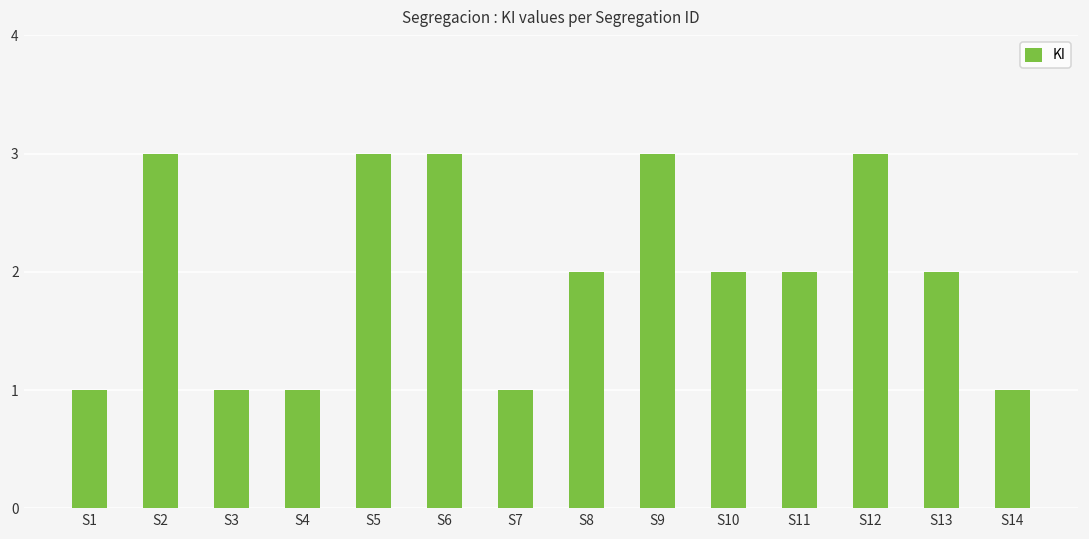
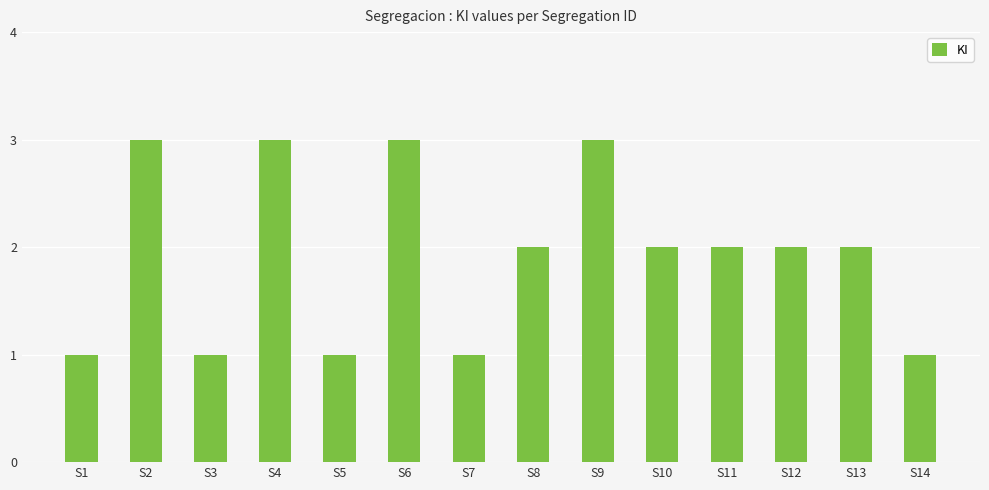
  {
    "S1": 1,
    "S2": 3,
    "S3": 1,
-   "S4": 1,
-   "S5": 3,
+   "S4": 3,
+   "S5": 1,
    "S6": 3,
    "S7": 1,
    "S8": 2,
    "S9": 3,
    "S10": 2,
    "S11": 2,
-   "S12": 3,
+   "S12": 2,
    "S13": 2,
    "S14": 1
  }
